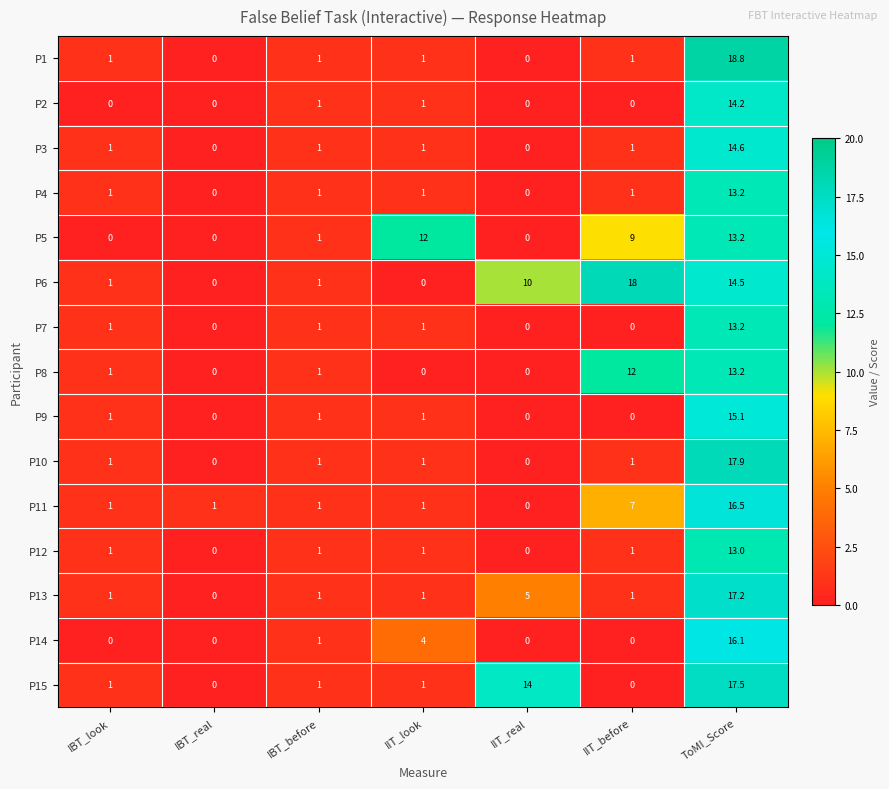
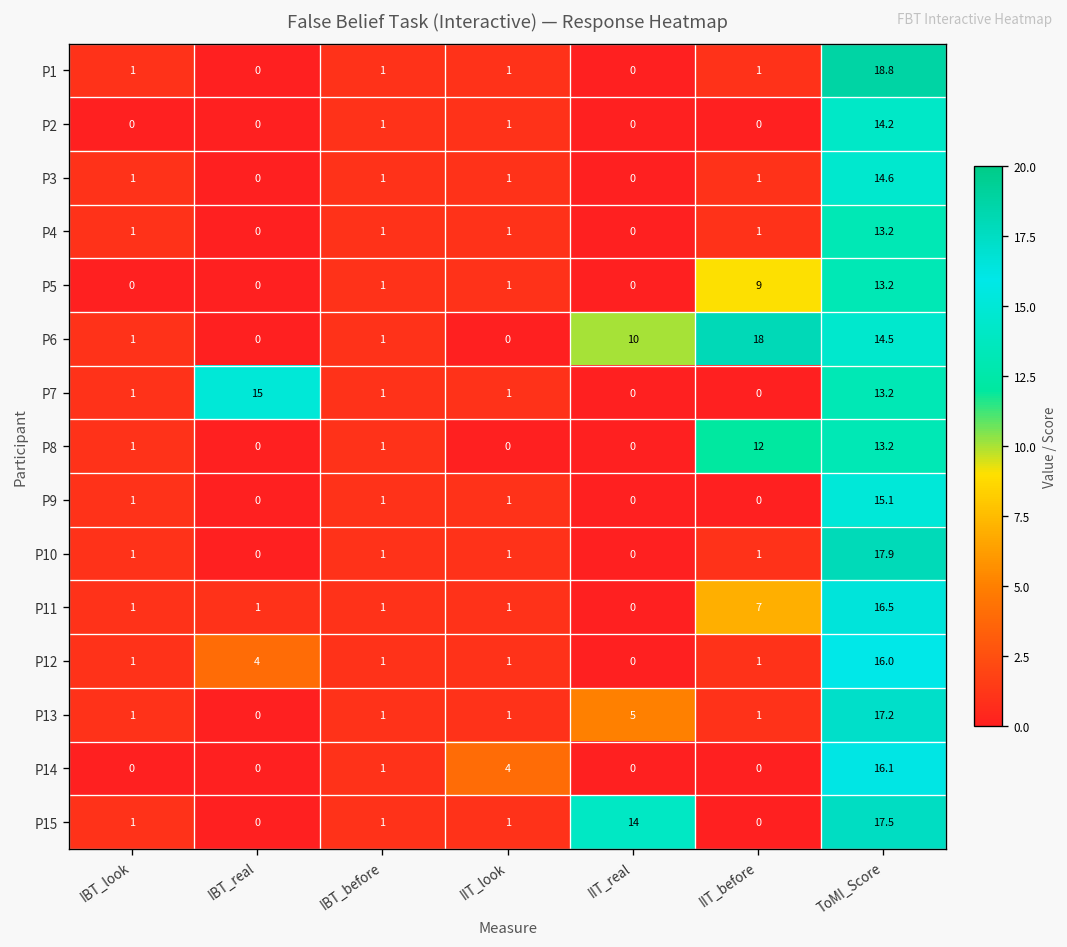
  {
    "P1": {
      "IBT_look": 1,
      "IBT_real": 0,
      "IBT_before": 1,
      "IIT_look": 1,
      "IIT_real": 0,
      "IIT_before": 1,
      "ToMI_Score": 18.8
    },
    "P2": {
      "IBT_look": 0,
      "IBT_real": 0,
      "IBT_before": 1,
      "IIT_look": 1,
      "IIT_real": 0,
      "IIT_before": 0,
      "ToMI_Score": 14.2
    },
    "P3": {
      "IBT_look": 1,
      "IBT_real": 0,
      "IBT_before": 1,
      "IIT_look": 1,
      "IIT_real": 0,
      "IIT_before": 1,
      "ToMI_Score": 14.6
    },
    "P4": {
      "IBT_look": 1,
      "IBT_real": 0,
      "IBT_before": 1,
      "IIT_look": 1,
      "IIT_real": 0,
      "IIT_before": 1,
      "ToMI_Score": 13.2
    },
    "P5": {
      "IBT_look": 0,
      "IBT_real": 0,
      "IBT_before": 1,
-     "IIT_look": 12,
+     "IIT_look": 1,
      "IIT_real": 0,
      "IIT_before": 9,
      "ToMI_Score": 13.2
    },
    "P6": {
      "IBT_look": 1,
      "IBT_real": 0,
      "IBT_before": 1,
      "IIT_look": 0,
      "IIT_real": 10,
      "IIT_before": 18,
      "ToMI_Score": 14.5
    },
    "P7": {
      "IBT_look": 1,
-     "IBT_real": 0,
+     "IBT_real": 15,
      "IBT_before": 1,
      "IIT_look": 1,
      "IIT_real": 0,
      "IIT_before": 0,
      "ToMI_Score": 13.2
    },
    "P8": {
      "IBT_look": 1,
      "IBT_real": 0,
      "IBT_before": 1,
      "IIT_look": 0,
      "IIT_real": 0,
      "IIT_before": 12,
      "ToMI_Score": 13.2
    },
    "P9": {
      "IBT_look": 1,
      "IBT_real": 0,
      "IBT_before": 1,
      "IIT_look": 1,
      "IIT_real": 0,
      "IIT_before": 0,
      "ToMI_Score": 15.1
    },
    "P10": {
      "IBT_look": 1,
      "IBT_real": 0,
      "IBT_before": 1,
      "IIT_look": 1,
      "IIT_real": 0,
      "IIT_before": 1,
      "ToMI_Score": 17.9
    },
    "P11": {
      "IBT_look": 1,
      "IBT_real": 1,
      "IBT_before": 1,
      "IIT_look": 1,
      "IIT_real": 0,
      "IIT_before": 7,
      "ToMI_Score": 16.5
    },
    "P12": {
      "IBT_look": 1,
-     "IBT_real": 0,
+     "IBT_real": 4,
      "IBT_before": 1,
      "IIT_look": 1,
      "IIT_real": 0,
      "IIT_before": 1,
-     "ToMI_Score": 13.0
+     "ToMI_Score": 16.0
    },
    "P13": {
      "IBT_look": 1,
      "IBT_real": 0,
      "IBT_before": 1,
      "IIT_look": 1,
      "IIT_real": 5,
      "IIT_before": 1,
      "ToMI_Score": 17.2
    },
    "P14": {
      "IBT_look": 0,
      "IBT_real": 0,
      "IBT_before": 1,
      "IIT_look": 4,
      "IIT_real": 0,
      "IIT_before": 0,
      "ToMI_Score": 16.1
    },
    "P15": {
      "IBT_look": 1,
      "IBT_real": 0,
      "IBT_before": 1,
      "IIT_look": 1,
      "IIT_real": 14,
      "IIT_before": 0,
      "ToMI_Score": 17.5
    }
  }
